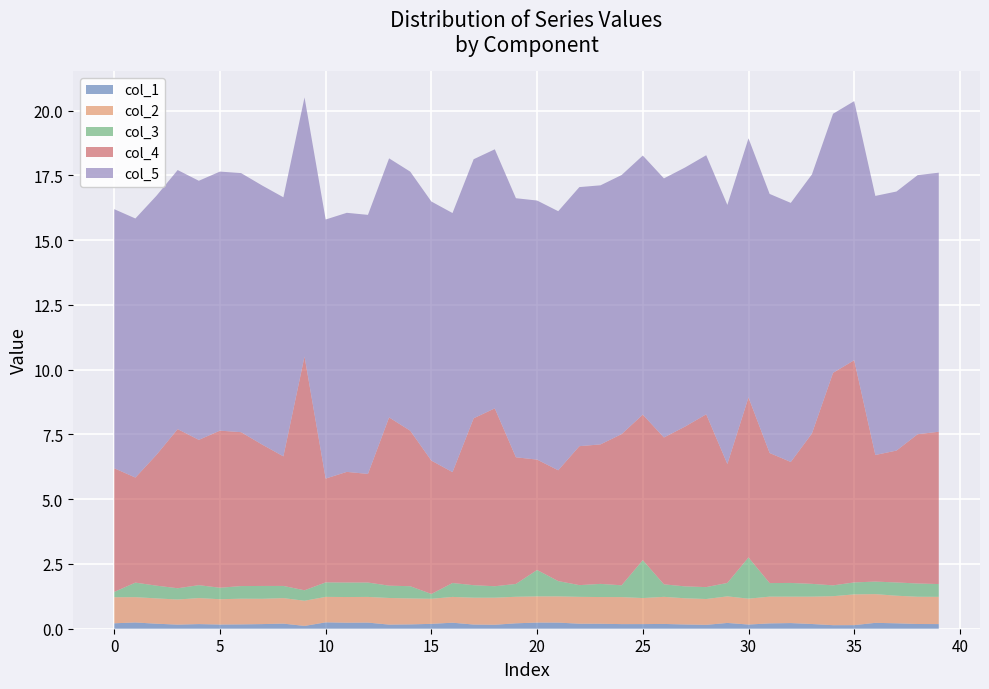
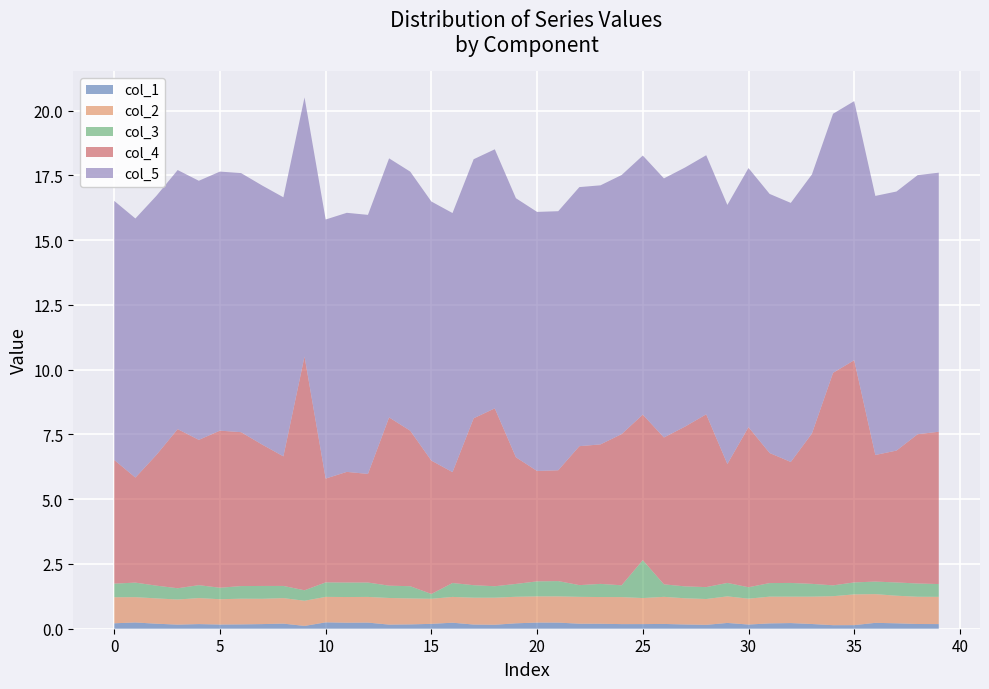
  {
    "col_3": {
-     "0": 0.2,
+     "0": 0.5,
      "5": 0.4,
      "10": 0.6,
      "15": 0.2,
-     "20": 1.0,
+     "20": 0.6,
      "25": 1.5,
-     "30": 1.6,
+     "30": 0.4,
      "35": 0.5
    }
  }
